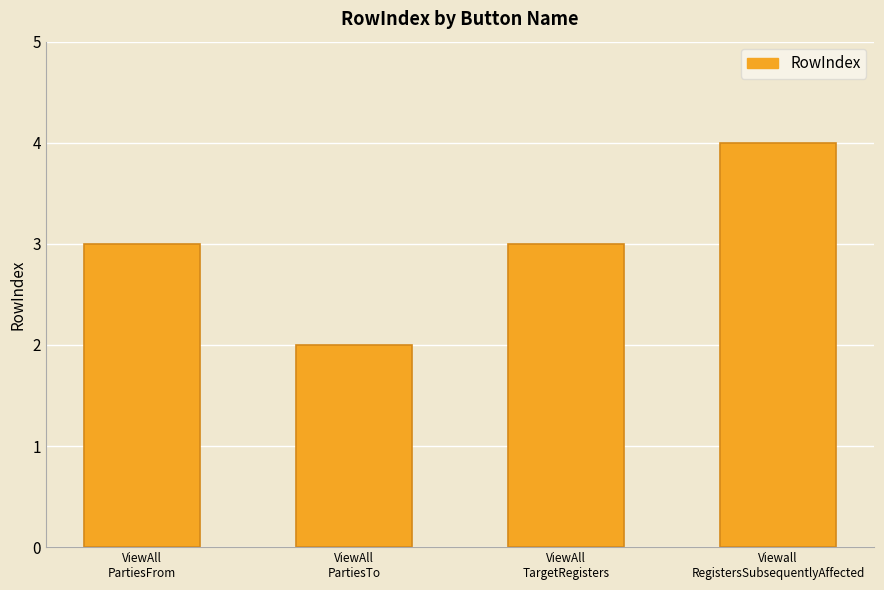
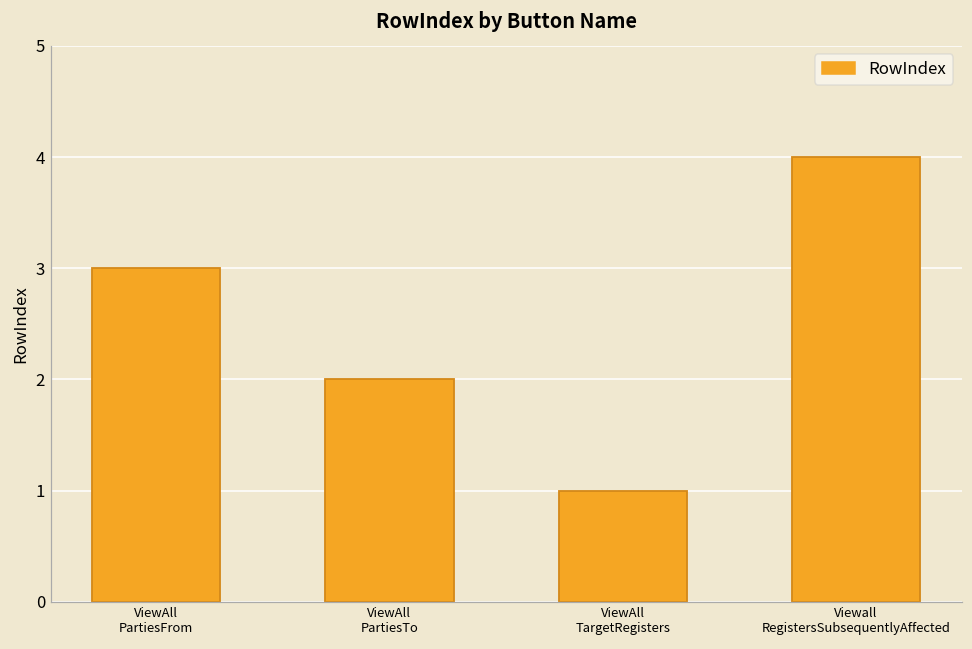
  {
    "ViewAll PartiesFrom": 3,
    "ViewAll PartiesTo": 2,
-   "ViewAll TargetRegisters": 3,
+   "ViewAll TargetRegisters": 1,
    "Viewall RegistersSubsequentlyAffected": 4
  }
